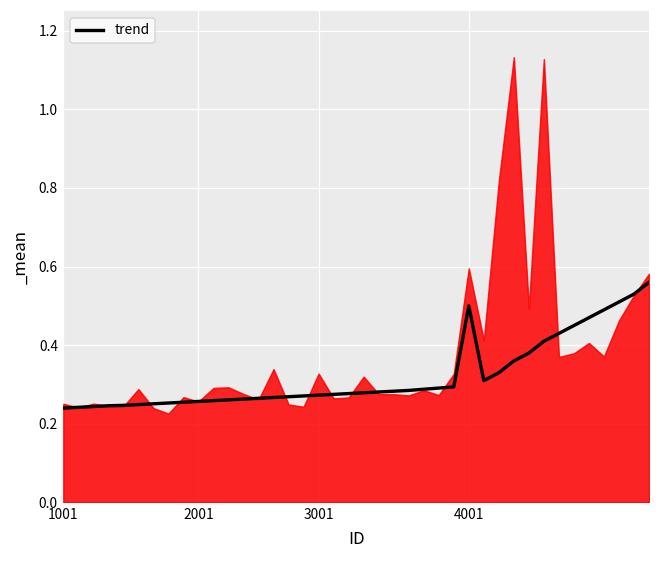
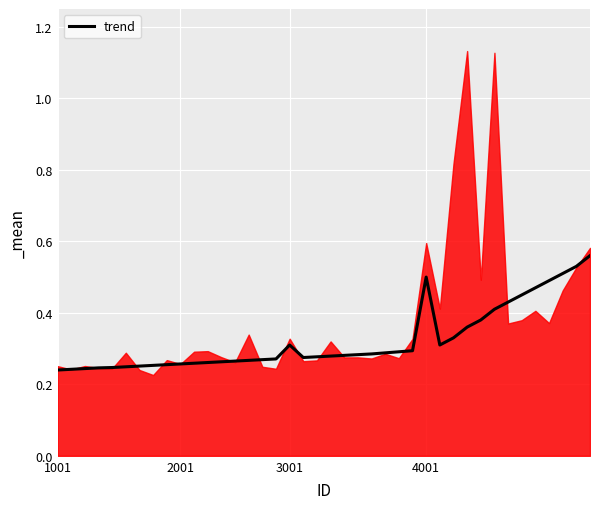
  {
    "trend": {
      "1001": 0.24,
-     "3001": 0.27,
+     "3001": 0.31,
      "4001": 0.50
    }
  }
